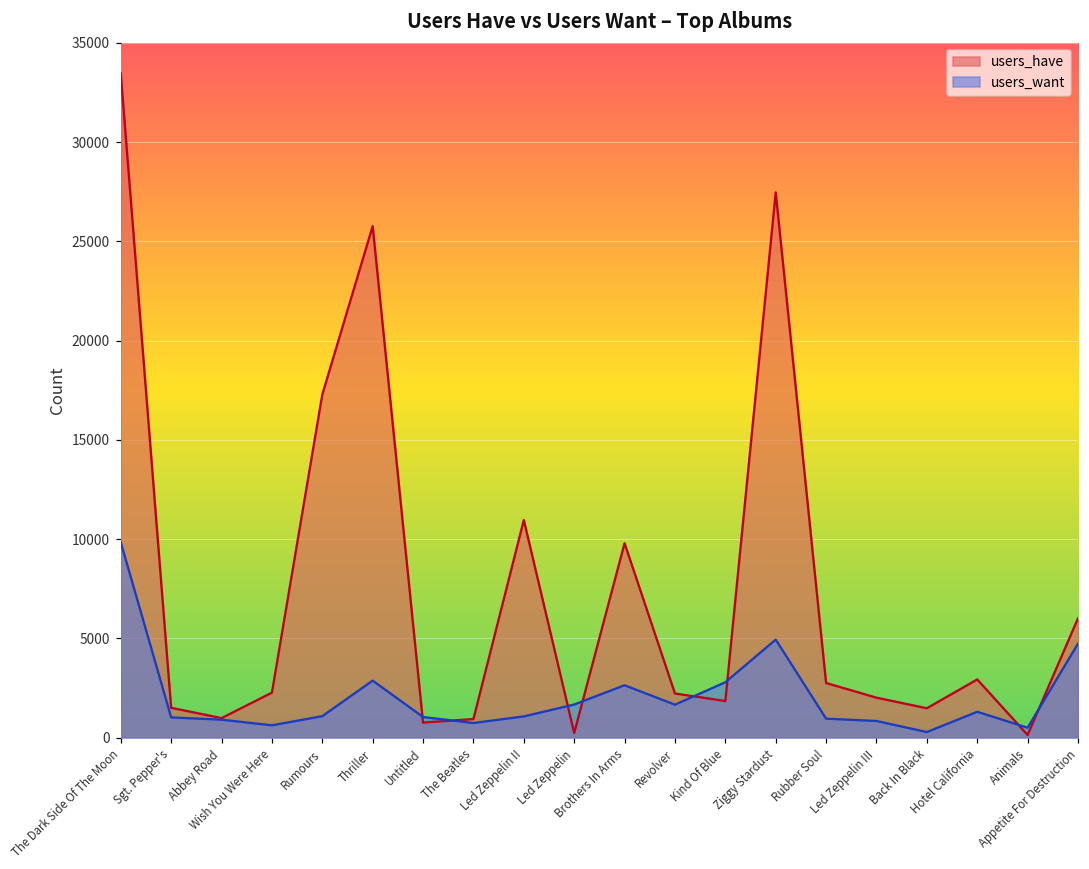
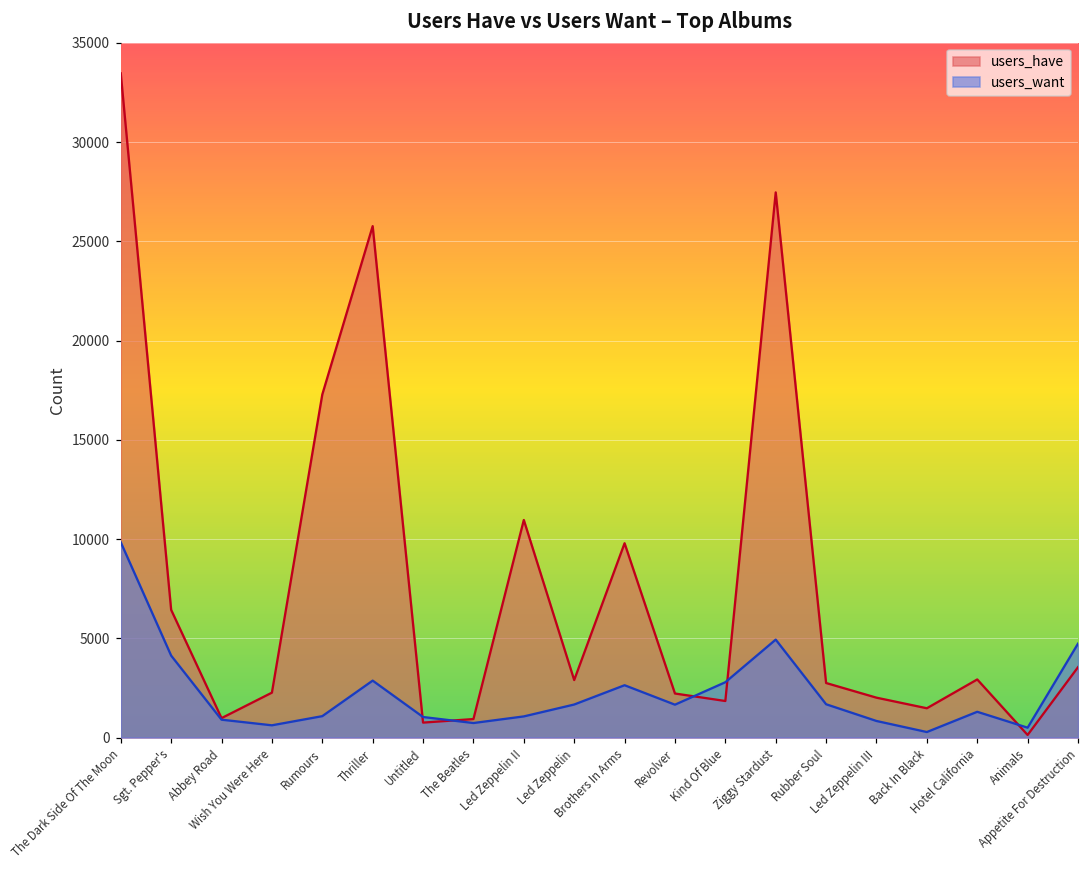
  {
    "users_have": {
      "The Dark Side Of The Moon": 33500,
-     "Sgt. Pepper's": 1500,
+     "Sgt. Pepper's": 6400,
      "Wish You Were Here": 2300,
      "Rumours": 17300,
      "Thriller": 25800,
      "Untitled": 800,
      "The Beatles": 900,
      "Led Zeppelin II": 11000,
-     "Led Zeppelin": 200,
+     "Led Zeppelin": 2900,
      "Brothers In Arms": 9800,
      "Revolver": 2200,
      "Kind Of Blue": 1800,
      "Ziggy Stardust": 27500,
      "Rubber Soul": 2700,
      "Led Zeppelin III": 2000,
      "Back In Black": 1500,
      "Hotel California": 2900,
      "Animals": 100,
-     "Appetite For Destruction": 6000
+     "Appetite For Destruction": 3500
    },
    "users_want": {
      "The Dark Side Of The Moon": 9800,
-     "Sgt. Pepper's": 1000,
+     "Sgt. Pepper's": 4100,
      "Wish You Were Here": 600,
      "Rumours": 1100,
      "Thriller": 2900,
      "Untitled": 1000,
      "The Beatles": 700,
      "Led Zeppelin II": 1100,
      "Led Zeppelin": 1700,
      "Brothers In Arms": 2600,
      "Revolver": 1700,
      "Kind Of Blue": 2800,
      "Ziggy Stardust": 4900,
-     "Rubber Soul": 1000,
+     "Rubber Soul": 1700,
      "Led Zeppelin III": 800,
      "Back In Black": 300,
      "Hotel California": 1300,
      "Animals": 500,
      "Appetite For Destruction": 4700
    }
  }
